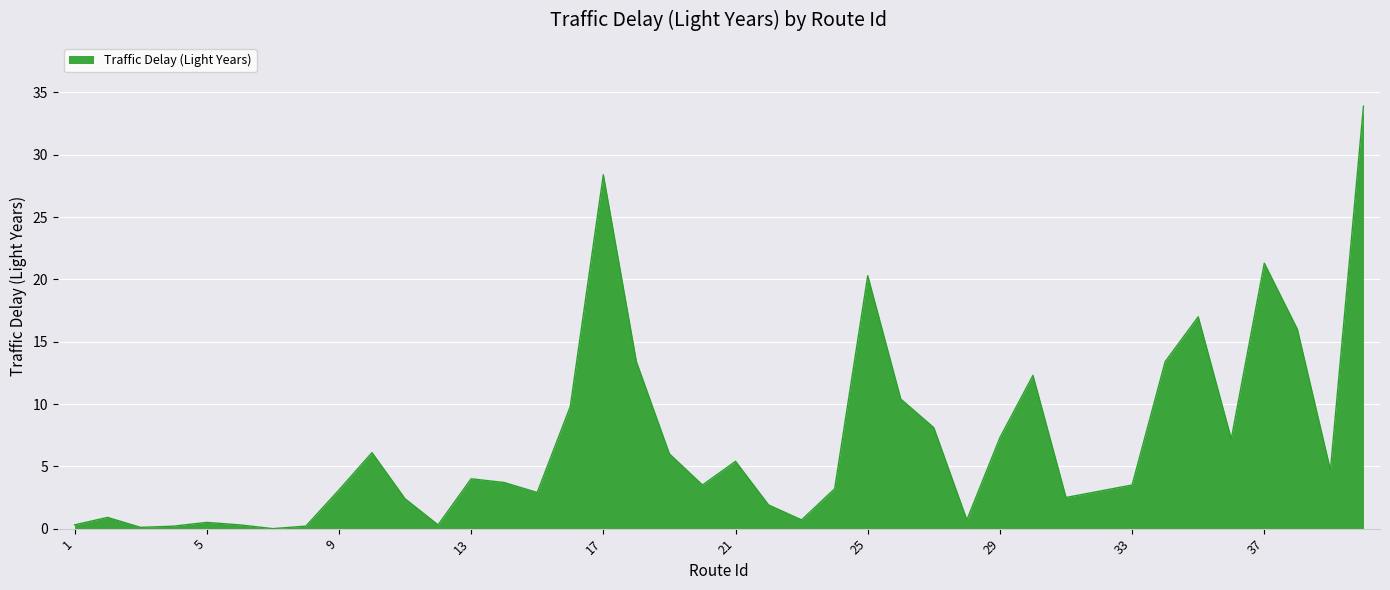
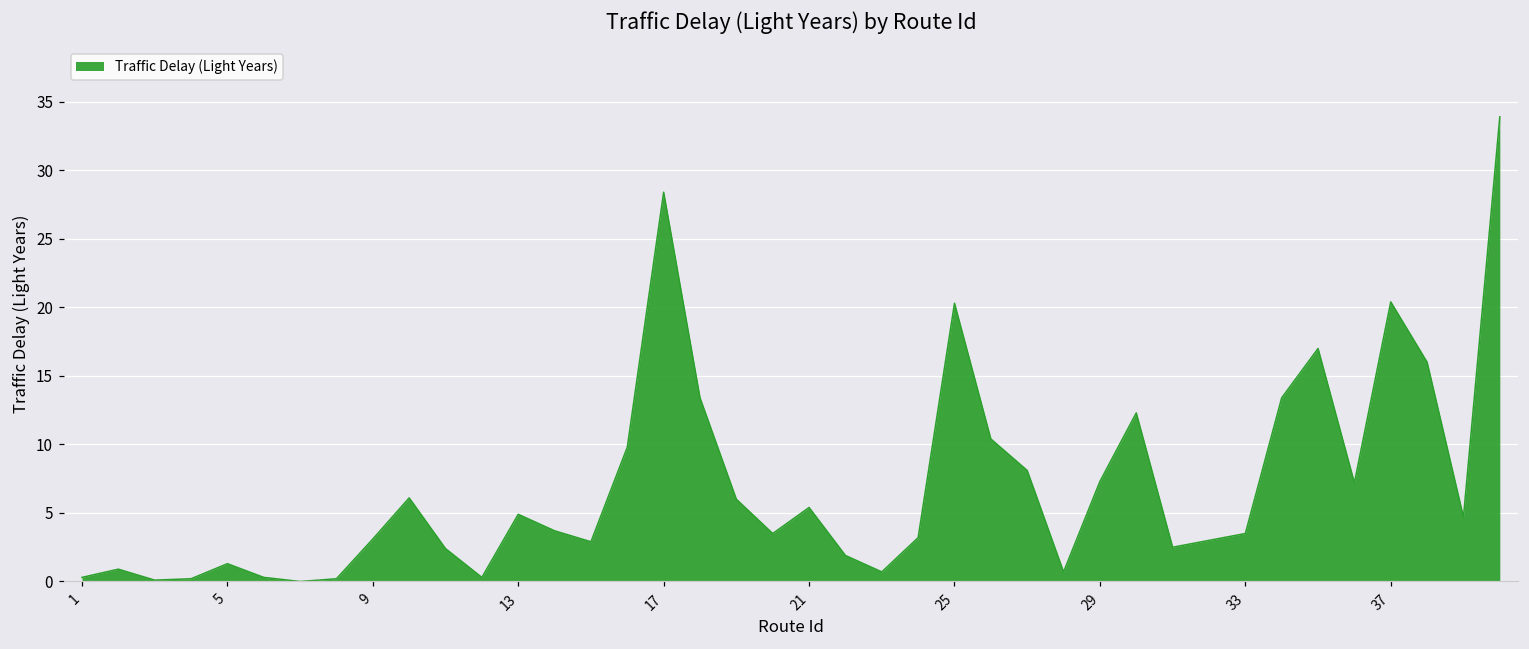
  {
    "1": 0.3,
-   "5": 0.5,
+   "5": 1.3,
    "9": 3.1,
-   "13": 4.0,
+   "13": 4.9,
    "17": 28.4,
    "21": 5.4,
    "25": 20.3,
    "29": 7.3,
    "33": 3.5,
-   "37": 21.3
+   "37": 20.4
  }
